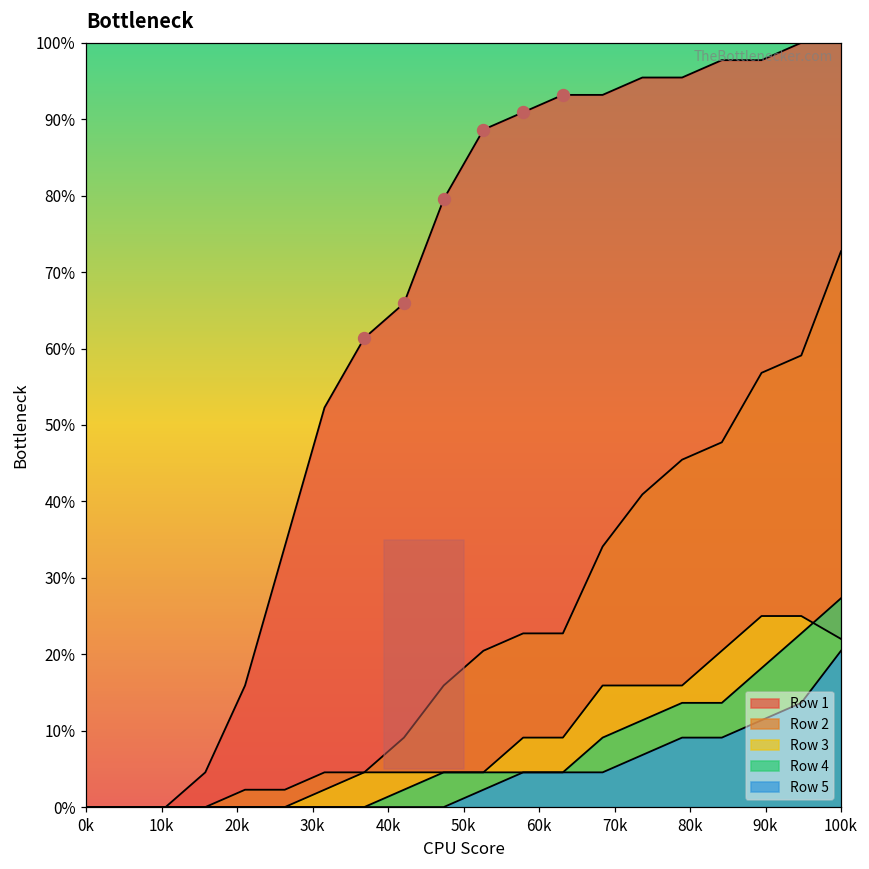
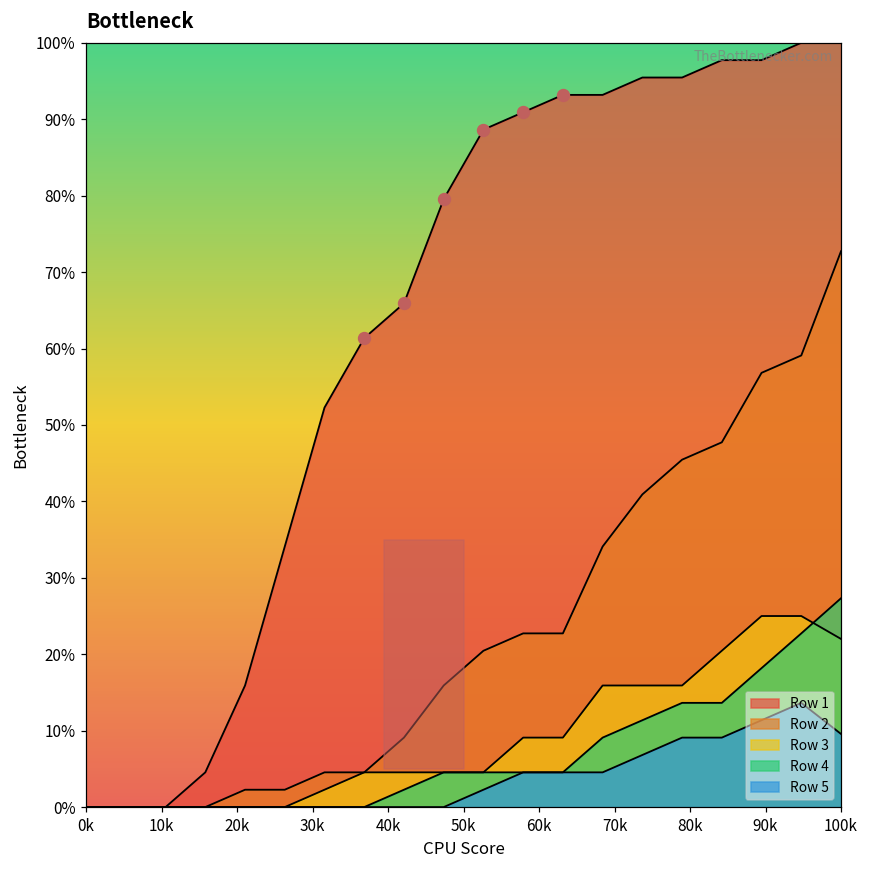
  {
    "Row 3": {
      "100k": "22%"
    },
    "Row 4": {
      "100k": "27%"
    },
    "Row 5": {
-     "100k": "20%"
+     "100k": "10%"
    }
  }
